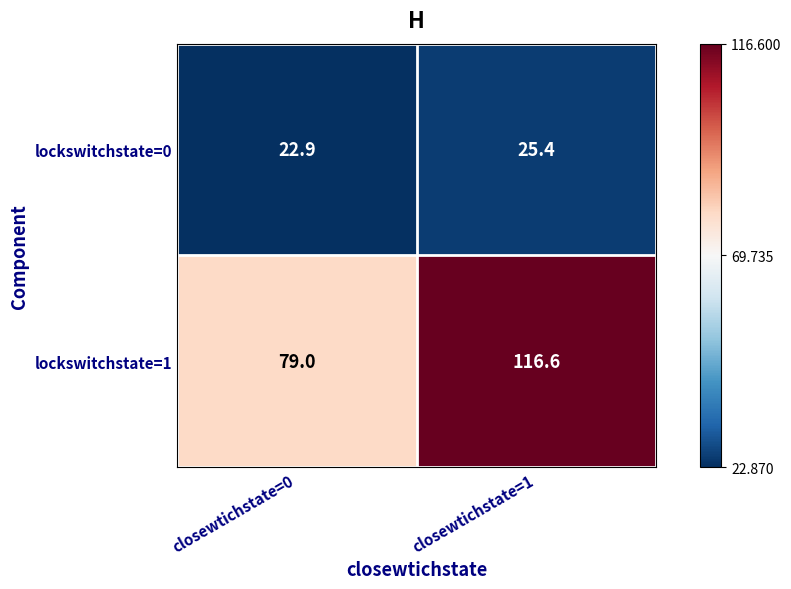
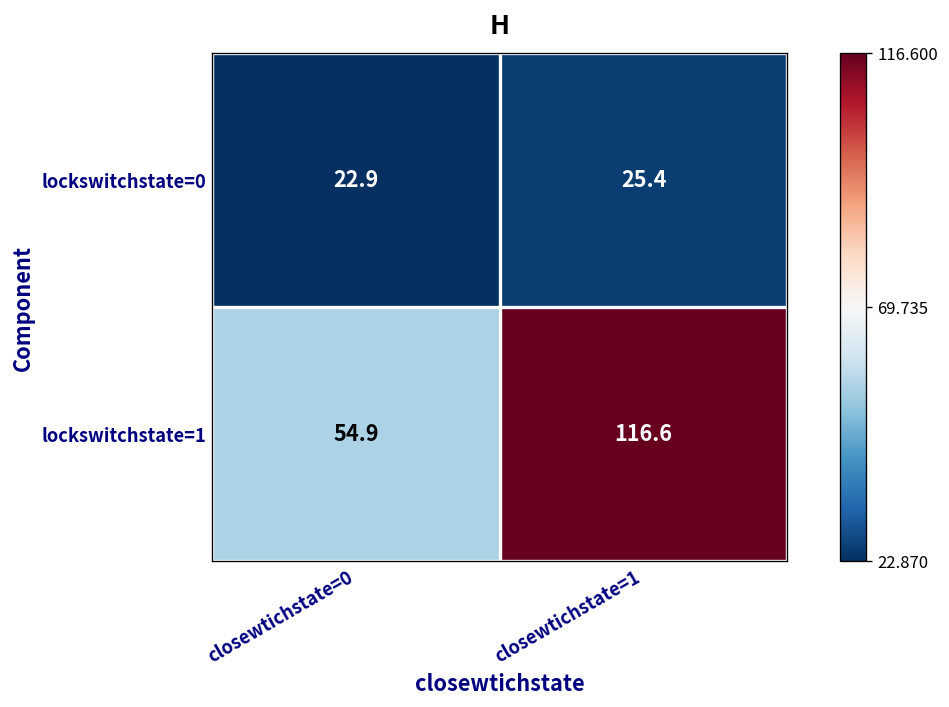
  {
    "lockswitchstate=0": {
      "closewtichstate=0": 22.9,
      "closewtichstate=1": 25.4
    },
    "lockswitchstate=1": {
-     "closewtichstate=0": 79.0,
+     "closewtichstate=0": 54.9,
      "closewtichstate=1": 116.6
    }
  }
